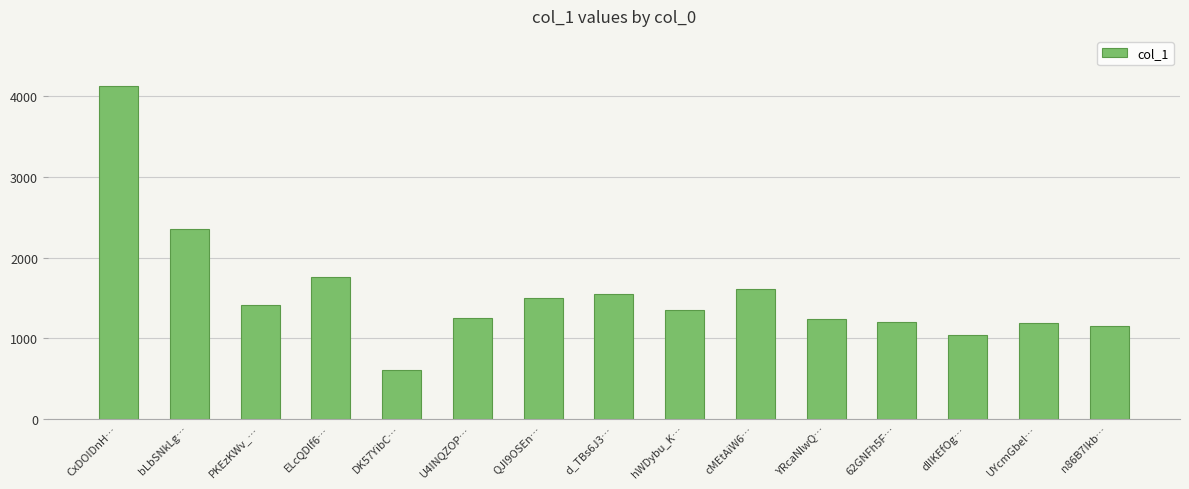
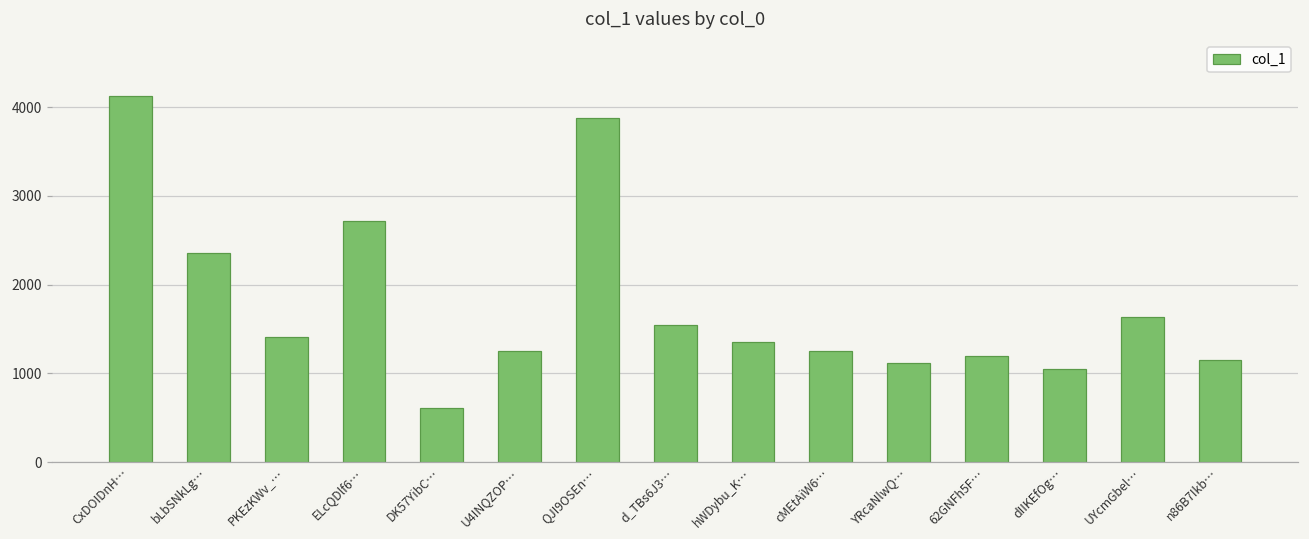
  {
    "CxDOIDnH…": 4100,
    "bLbSNkLg…": 2400,
    "PKEzKWv_…": 1400,
-   "ELcQDlf6…": 1800,
+   "ELcQDlf6…": 2700,
    "DK57YibC…": 600,
    "U4INQZOP…": 1300,
-   "QJI9OSEn…": 1500,
+   "QJI9OSEn…": 3900,
    "d_TBs6J3…": 1500,
    "hWDybu_K…": 1400,
-   "cMEtAiW6…": 1600,
-   "YRcaNlwQ…": 1200,
+   "cMEtAiW6…": 1300,
+   "YRcaNlwQ…": 1100,
    "62GNFh5F…": 1200,
    "dIIKEfOg…": 1000,
-   "UYcmGbel…": 1200,
+   "UYcmGbel…": 1600,
    "n86B7Ikb…": 1200
  }
